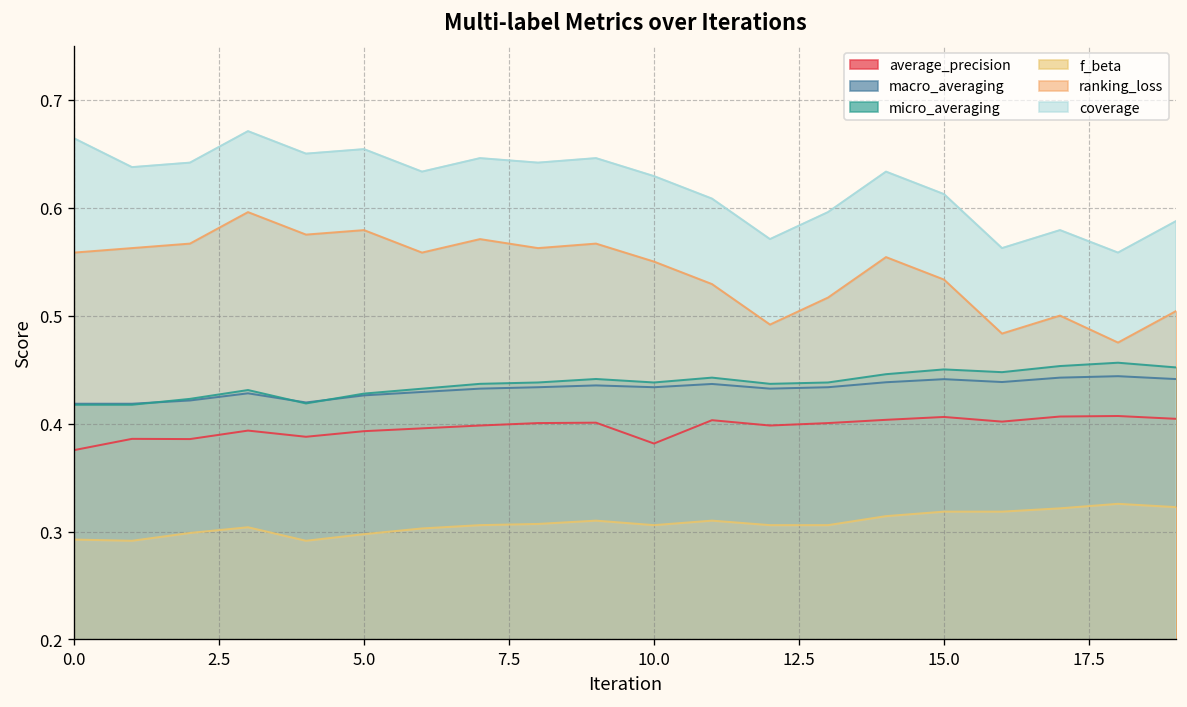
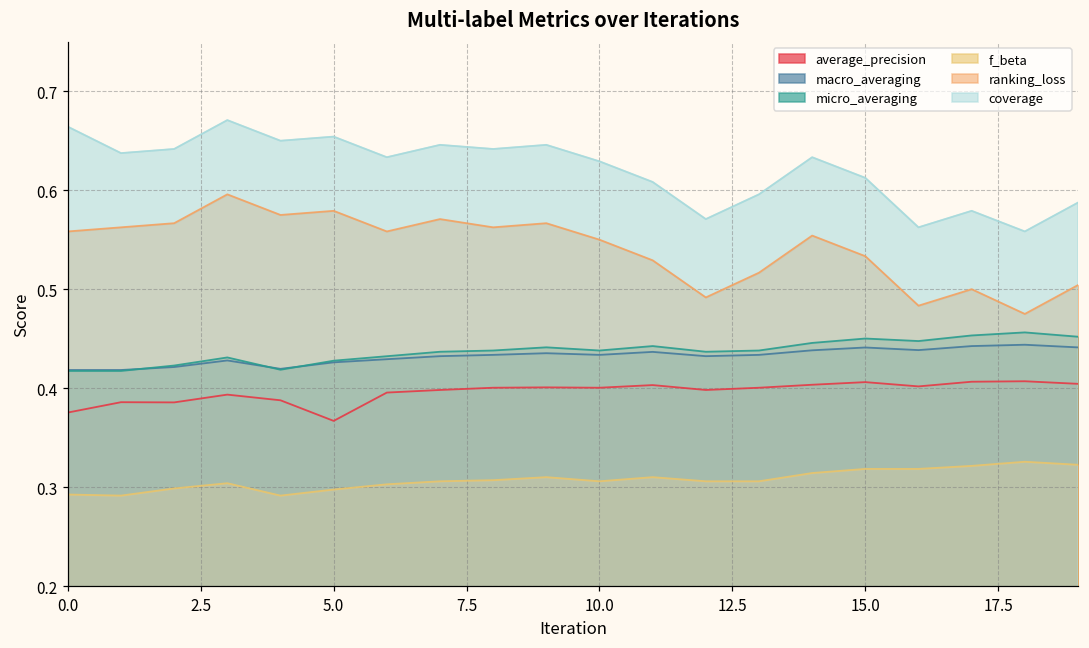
  {
    "average_precision": {
      "0.0": 0.38,
-     "5.0": 0.39,
-     "10.0": 0.38,
+     "5.0": 0.37,
+     "10.0": 0.40,
      "15.0": 0.41
    },
    "coverage": {
      "0.0": 0.66,
      "5.0": 0.65,
      "10.0": 0.63,
      "15.0": 0.61
    }
  }
